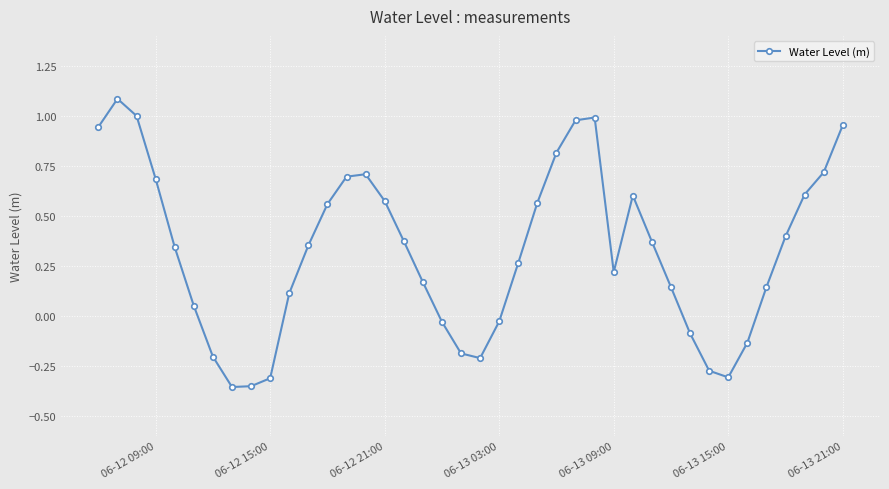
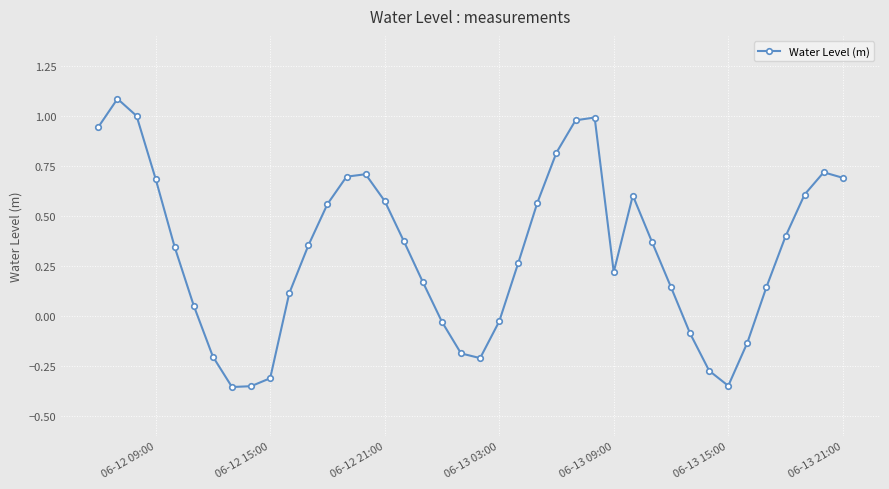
  {
    "06-12 09:00": 0.69,
    "06-12 15:00": -0.31,
    "06-12 21:00": 0.57,
    "06-13 03:00": -0.03,
    "06-13 09:00": 0.22,
-   "06-13 15:00": -0.31,
-   "06-13 21:00": 0.95
+   "06-13 15:00": -0.35,
+   "06-13 21:00": 0.69
  }
